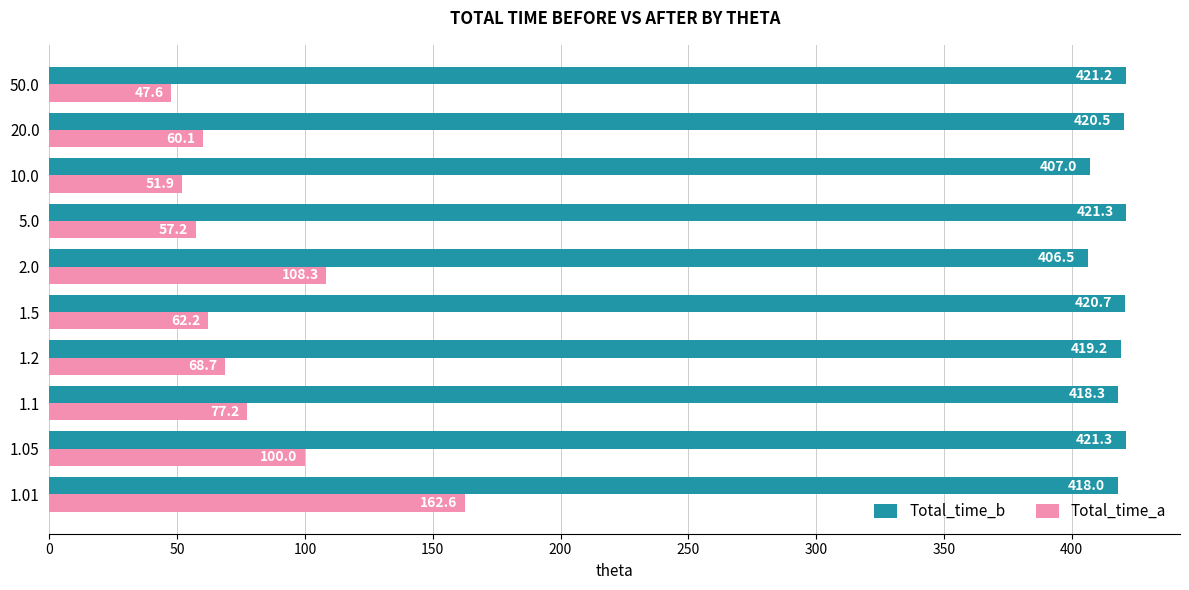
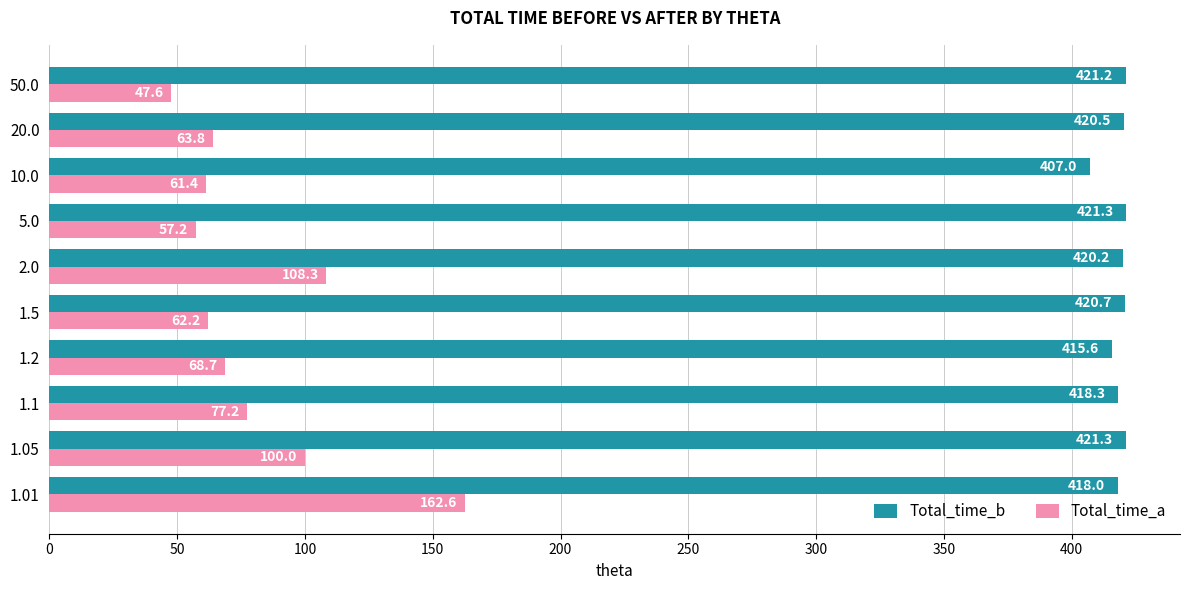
  {
    "Total_time_b": {
      "50.0": 421.2,
      "20.0": 420.5,
      "10.0": 407.0,
      "5.0": 421.3,
-     "2.0": 406.5,
+     "2.0": 420.2,
      "1.5": 420.7,
-     "1.2": 419.2,
+     "1.2": 415.6,
      "1.1": 418.3,
      "1.05": 421.3,
      "1.01": 418.0
    },
    "Total_time_a": {
      "50.0": 47.6,
-     "20.0": 60.1,
-     "10.0": 51.9,
+     "20.0": 63.8,
+     "10.0": 61.4,
      "5.0": 57.2,
      "2.0": 108.3,
      "1.5": 62.2,
      "1.2": 68.7,
      "1.1": 77.2,
      "1.05": 100.0,
      "1.01": 162.6
    }
  }
